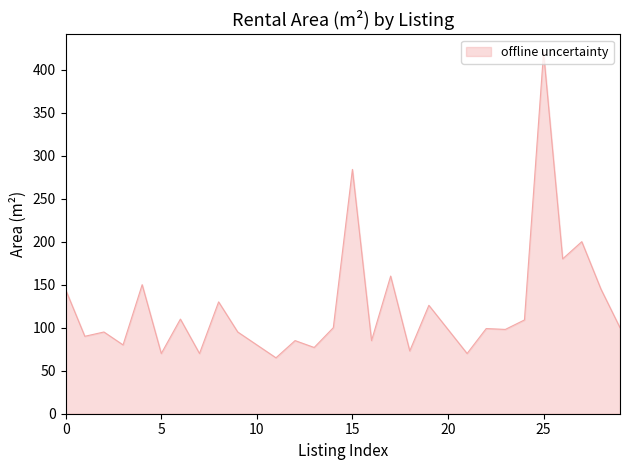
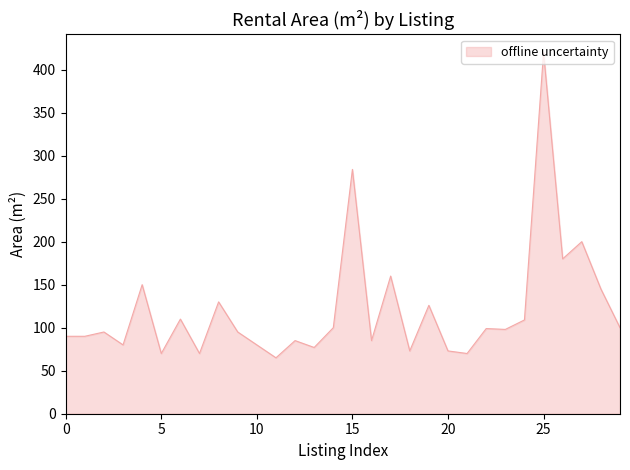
  {
-   "0": 140,
+   "0": 90,
    "5": 70,
    "10": 80,
    "15": 280,
-   "20": 100
+   "20": 70
  }
